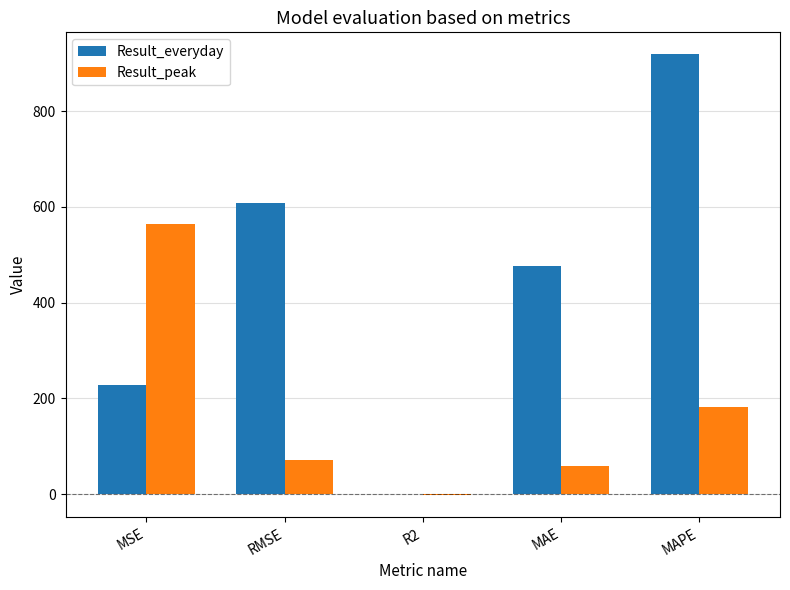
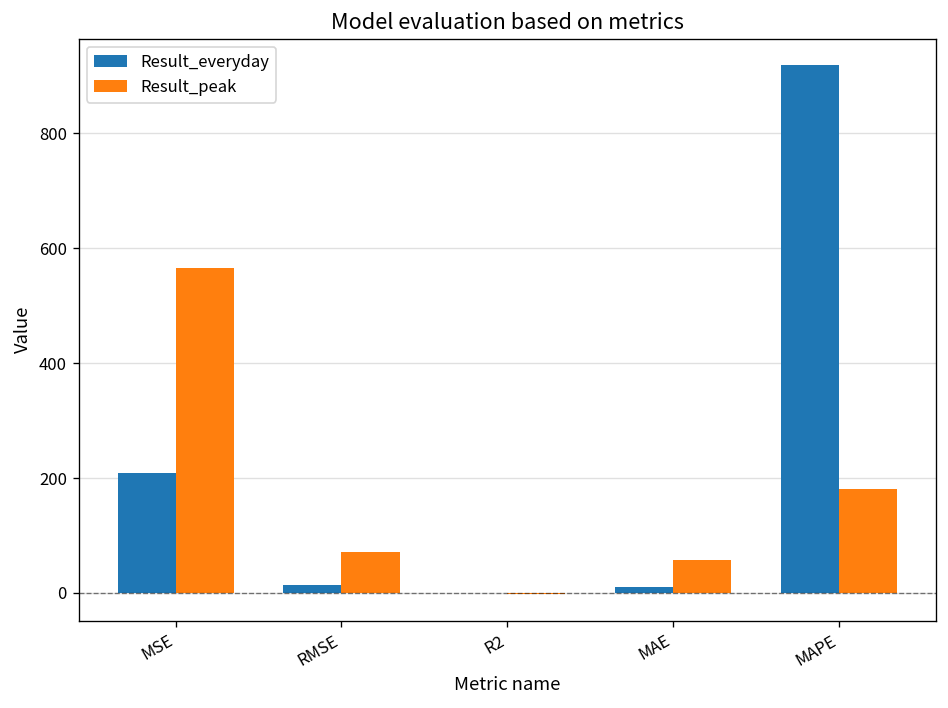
  {
    "Result_everyday": {
-     "MSE": 230,
-     "RMSE": 610,
-     "MAE": 480,
+     "MSE": 210,
+     "RMSE": 10,
+     "MAE": 10,
      "MAPE": 920
    },
    "Result_peak": {
      "MSE": 570,
      "RMSE": 70,
      "MAE": 60,
      "MAPE": 180
    }
  }
